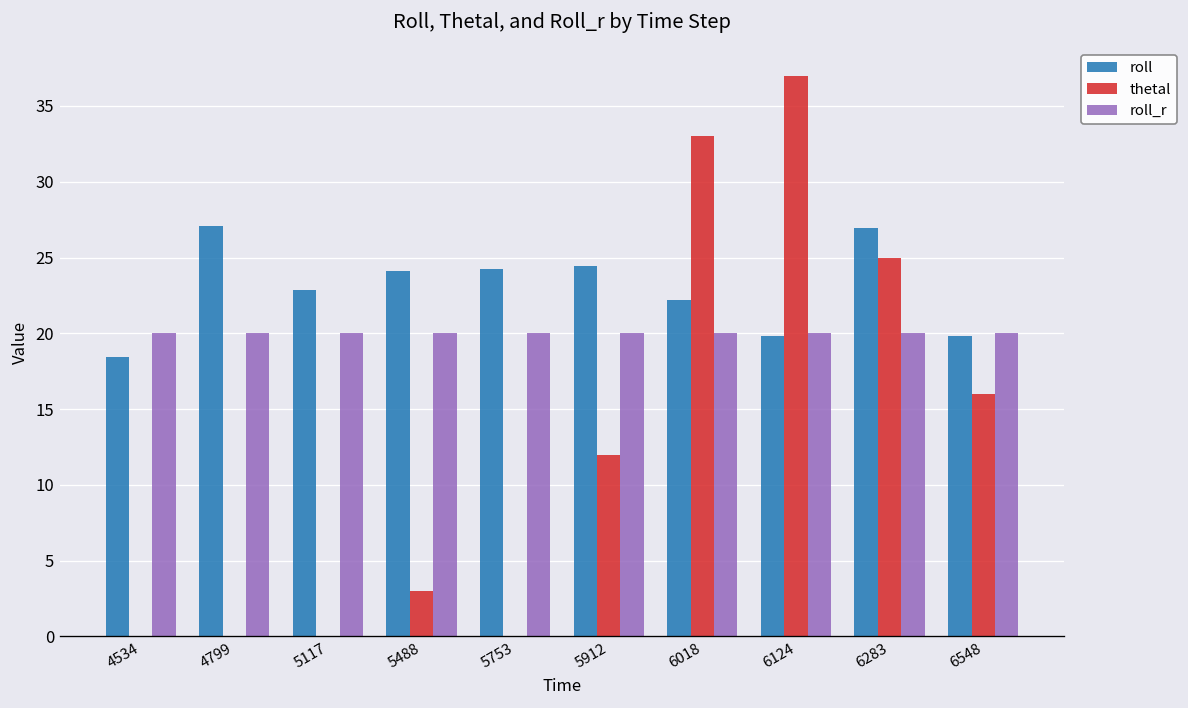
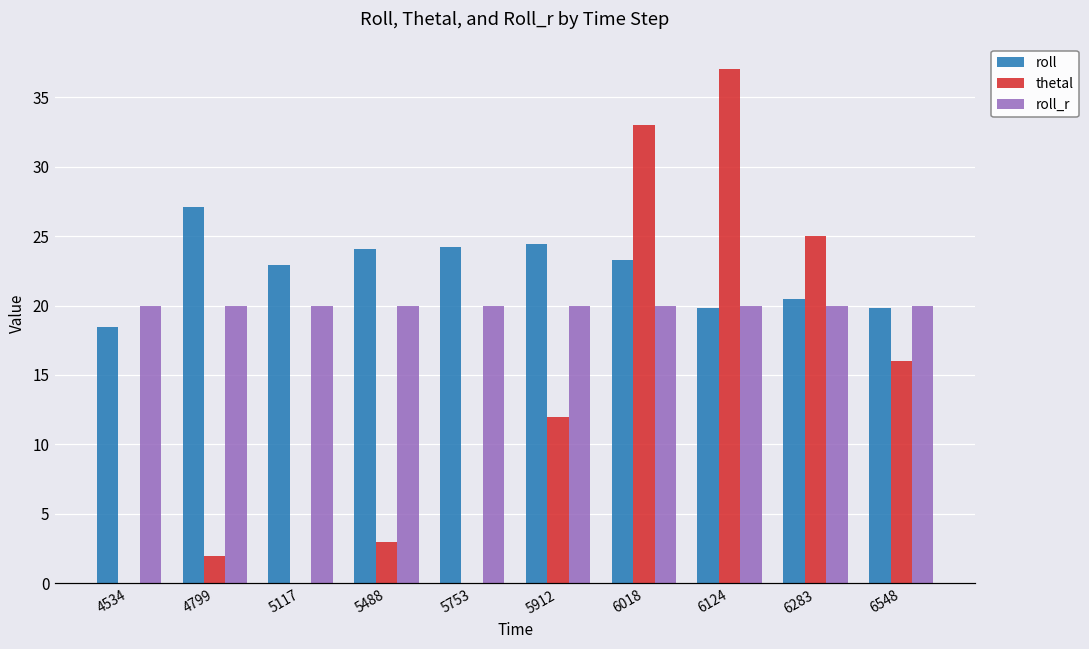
  {
    "roll": {
      "4534": 18.5,
      "4799": 27.1,
      "5117": 22.9,
      "5488": 24.1,
      "5753": 24.2,
      "5912": 24.5,
-     "6018": 22.2,
+     "6018": 23.3,
      "6124": 19.8,
-     "6283": 26.9,
+     "6283": 20.5,
      "6548": 19.8
    },
    "thetal": {
      "4534": 0,
-     "4799": 0,
+     "4799": 2,
      "5117": 0,
      "5488": 3,
      "5753": 0,
      "5912": 12,
      "6018": 33,
      "6124": 37,
      "6283": 25,
      "6548": 16
    },
    "roll_r": {
      "4534": 20.0,
      "4799": 20.0,
      "5117": 20.0,
      "5488": 20.0,
      "5753": 20.0,
      "5912": 20.0,
      "6018": 20.0,
      "6124": 20.0,
      "6283": 20.0,
      "6548": 20.0
    }
  }
